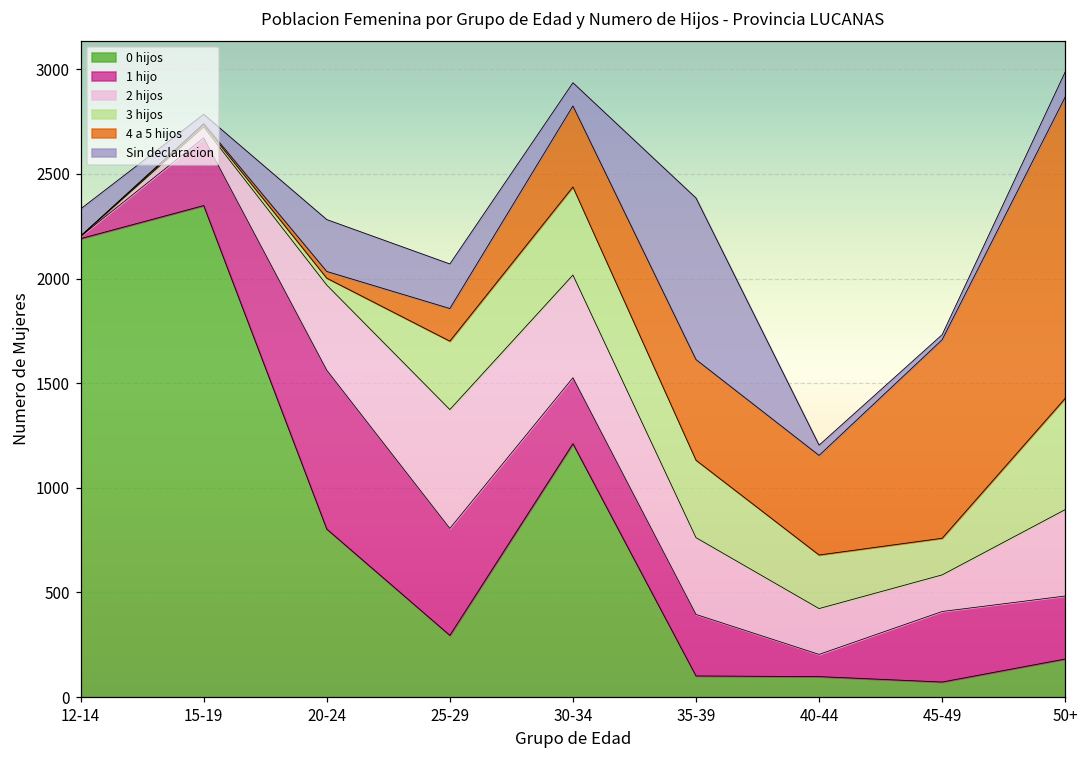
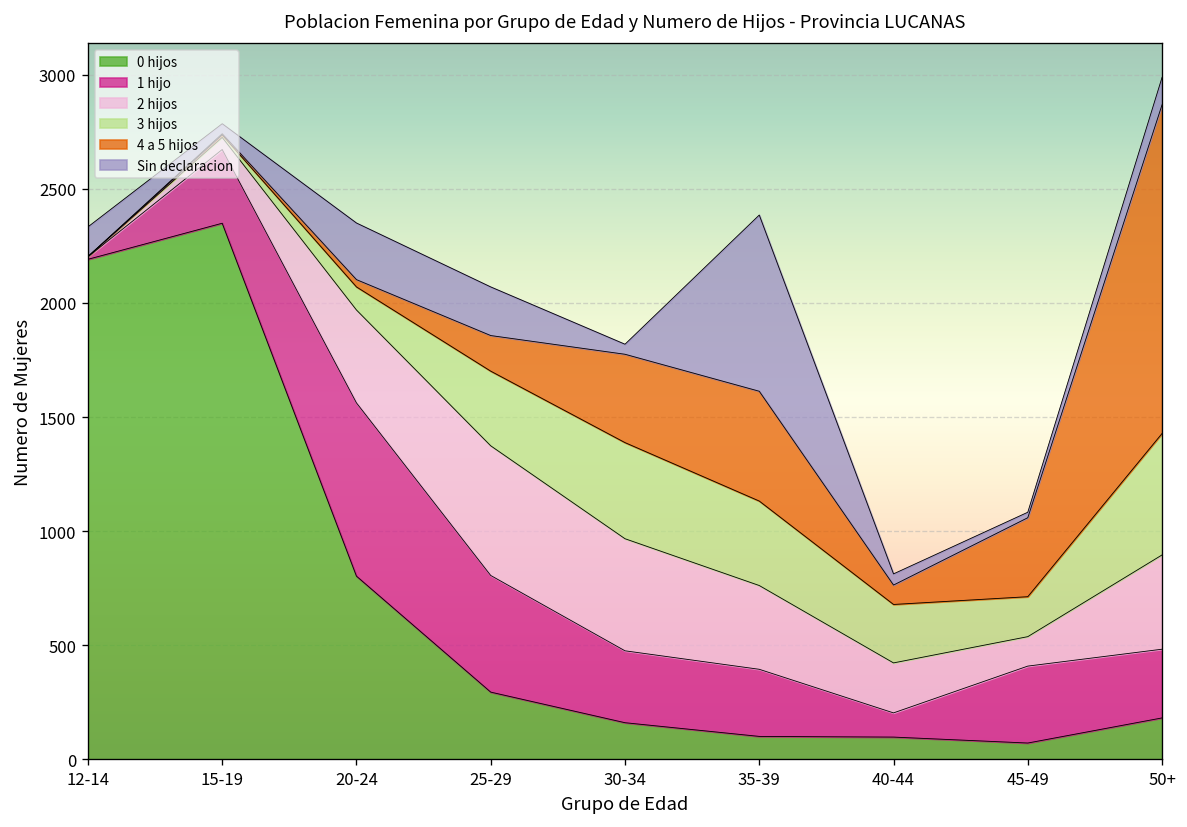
  {
    "0 hijos": {
      "15-19": 2350,
      "20-24": 800,
      "25-29": 300,
-     "30-34": 1210,
+     "30-34": 160,
      "35-39": 100,
      "40-44": 100,
      "45-49": 70,
      "50+": 180
    },
    "1 hijo": {
      "20-24": 760,
      "25-29": 510,
      "30-34": 320,
      "35-39": 290,
      "40-44": 110,
      "45-49": 340,
      "50+": 300
    },
    "2 hijos": {
      "20-24": 410,
      "25-29": 570,
      "30-34": 490,
      "35-39": 370,
      "40-44": 220,
-     "45-49": 180,
+     "45-49": 130,
      "50+": 410
    },
    "3 hijos": {
-     "20-24": 30,
+     "20-24": 100,
      "25-29": 330,
      "30-34": 420,
      "35-39": 370,
      "40-44": 260,
      "45-49": 180,
      "50+": 530
    },
    "4 a 5 hijos": {
      "20-24": 30,
      "25-29": 160,
      "30-34": 390,
      "35-39": 480,
-     "40-44": 480,
-     "45-49": 950,
+     "40-44": 90,
+     "45-49": 350,
      "50+": 1440
    },
    "Sin declaracion": {
      "12-14": 130,
      "20-24": 250,
      "25-29": 210,
-     "30-34": 110,
+     "30-34": 40,
      "35-39": 770,
      "40-44": 50,
      "45-49": 20,
      "50+": 120
    }
  }
